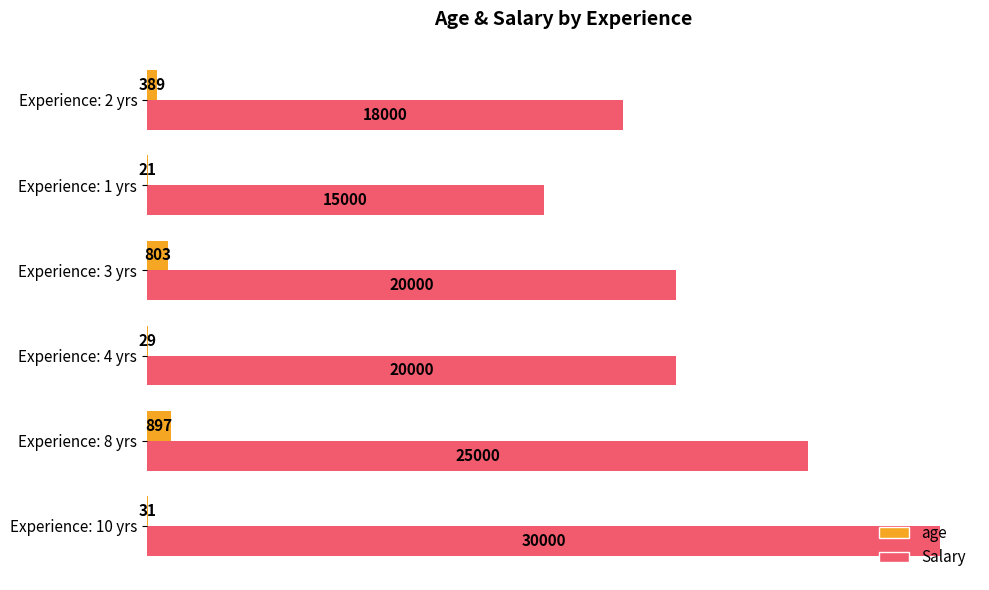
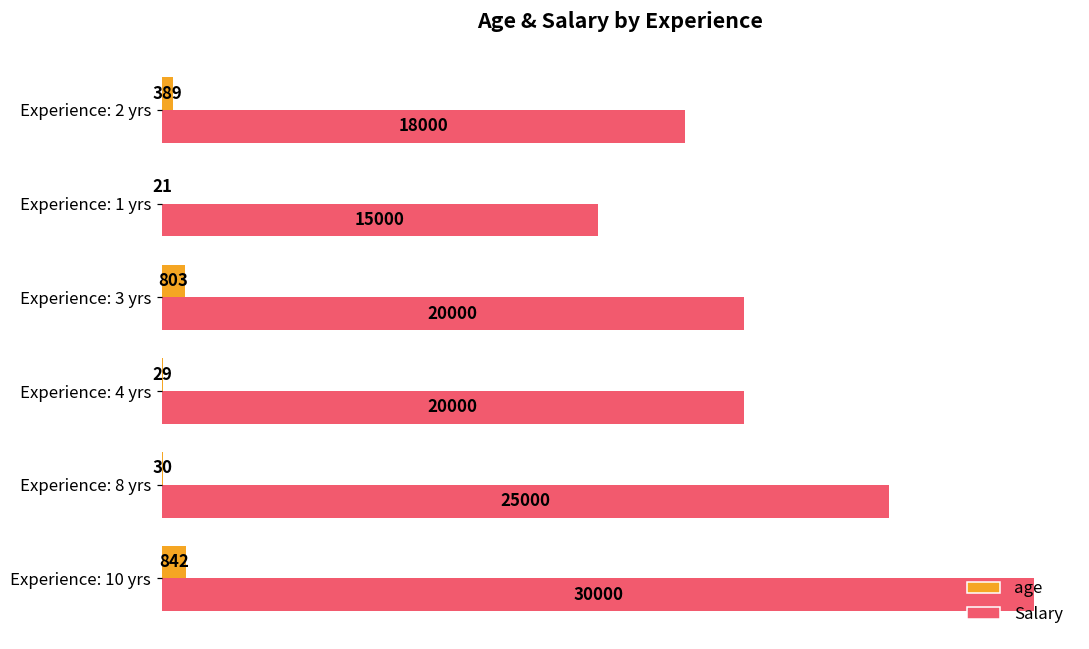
  {
    "age": {
      "Experience: 2 yrs": 389,
      "Experience: 1 yrs": 21,
      "Experience: 3 yrs": 803,
      "Experience: 4 yrs": 29,
-     "Experience: 8 yrs": 897,
-     "Experience: 10 yrs": 31
+     "Experience: 8 yrs": 30,
+     "Experience: 10 yrs": 842
    },
    "Salary": {
      "Experience: 2 yrs": 18000,
      "Experience: 1 yrs": 15000,
      "Experience: 3 yrs": 20000,
      "Experience: 4 yrs": 20000,
      "Experience: 8 yrs": 25000,
      "Experience: 10 yrs": 30000
    }
  }
